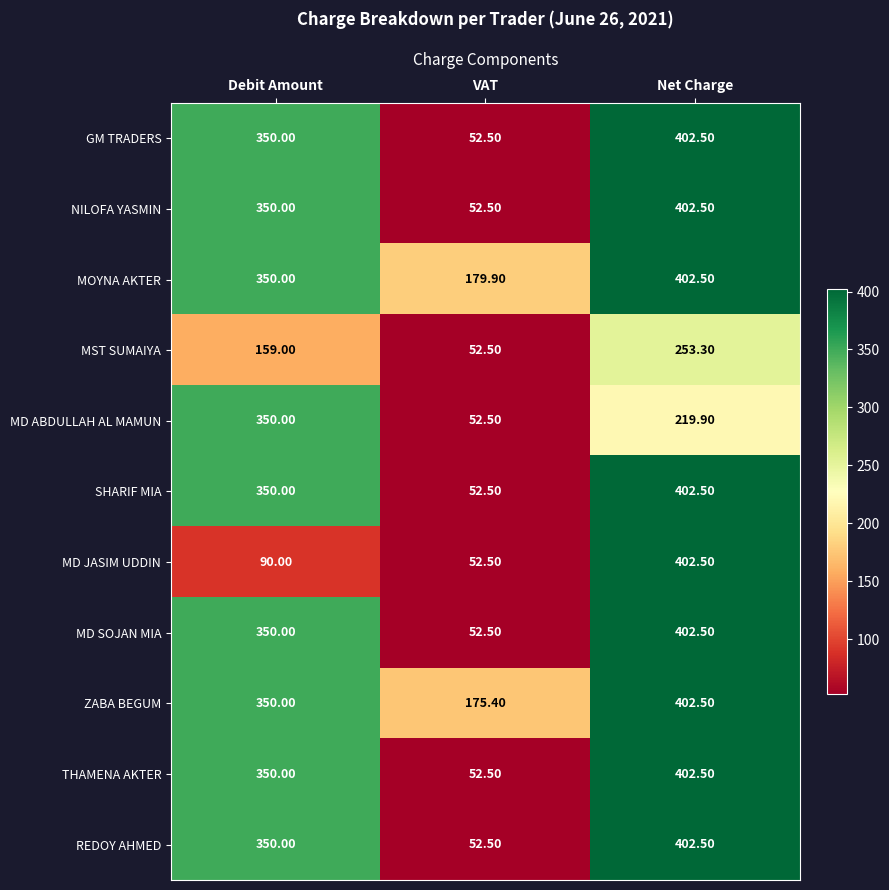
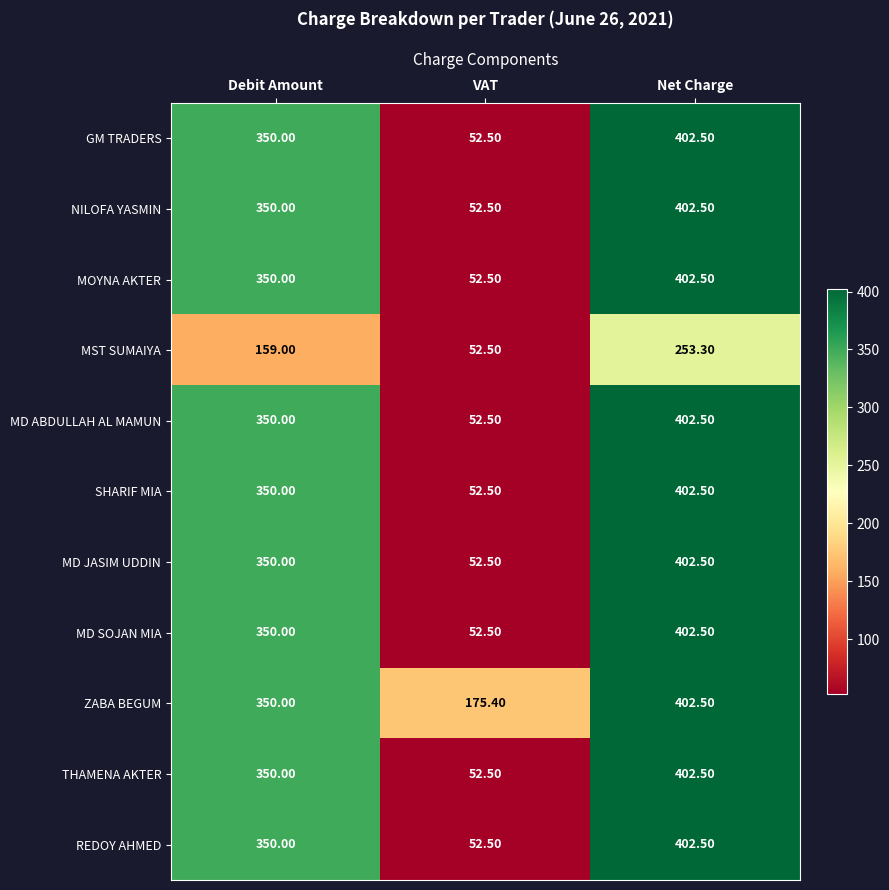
  {
    "GM TRADERS": {
      "Debit Amount": 350.00,
      "VAT": 52.50,
      "Net Charge": 402.50
    },
    "NILOFA YASMIN": {
      "Debit Amount": 350.00,
      "VAT": 52.50,
      "Net Charge": 402.50
    },
    "MOYNA AKTER": {
      "Debit Amount": 350.00,
-     "VAT": 179.90,
+     "VAT": 52.50,
      "Net Charge": 402.50
    },
    "MST SUMAIYA": {
      "Debit Amount": 159.00,
      "VAT": 52.50,
      "Net Charge": 253.30
    },
    "MD ABDULLAH AL MAMUN": {
      "Debit Amount": 350.00,
      "VAT": 52.50,
-     "Net Charge": 219.90
+     "Net Charge": 402.50
    },
    "SHARIF MIA": {
      "Debit Amount": 350.00,
      "VAT": 52.50,
      "Net Charge": 402.50
    },
    "MD JASIM UDDIN": {
-     "Debit Amount": 90.00,
+     "Debit Amount": 350.00,
      "VAT": 52.50,
      "Net Charge": 402.50
    },
    "MD SOJAN MIA": {
      "Debit Amount": 350.00,
      "VAT": 52.50,
      "Net Charge": 402.50
    },
    "ZABA BEGUM": {
      "Debit Amount": 350.00,
      "VAT": 175.40,
      "Net Charge": 402.50
    },
    "THAMENA AKTER": {
      "Debit Amount": 350.00,
      "VAT": 52.50,
      "Net Charge": 402.50
    },
    "REDOY AHMED": {
      "Debit Amount": 350.00,
      "VAT": 52.50,
      "Net Charge": 402.50
    }
  }
